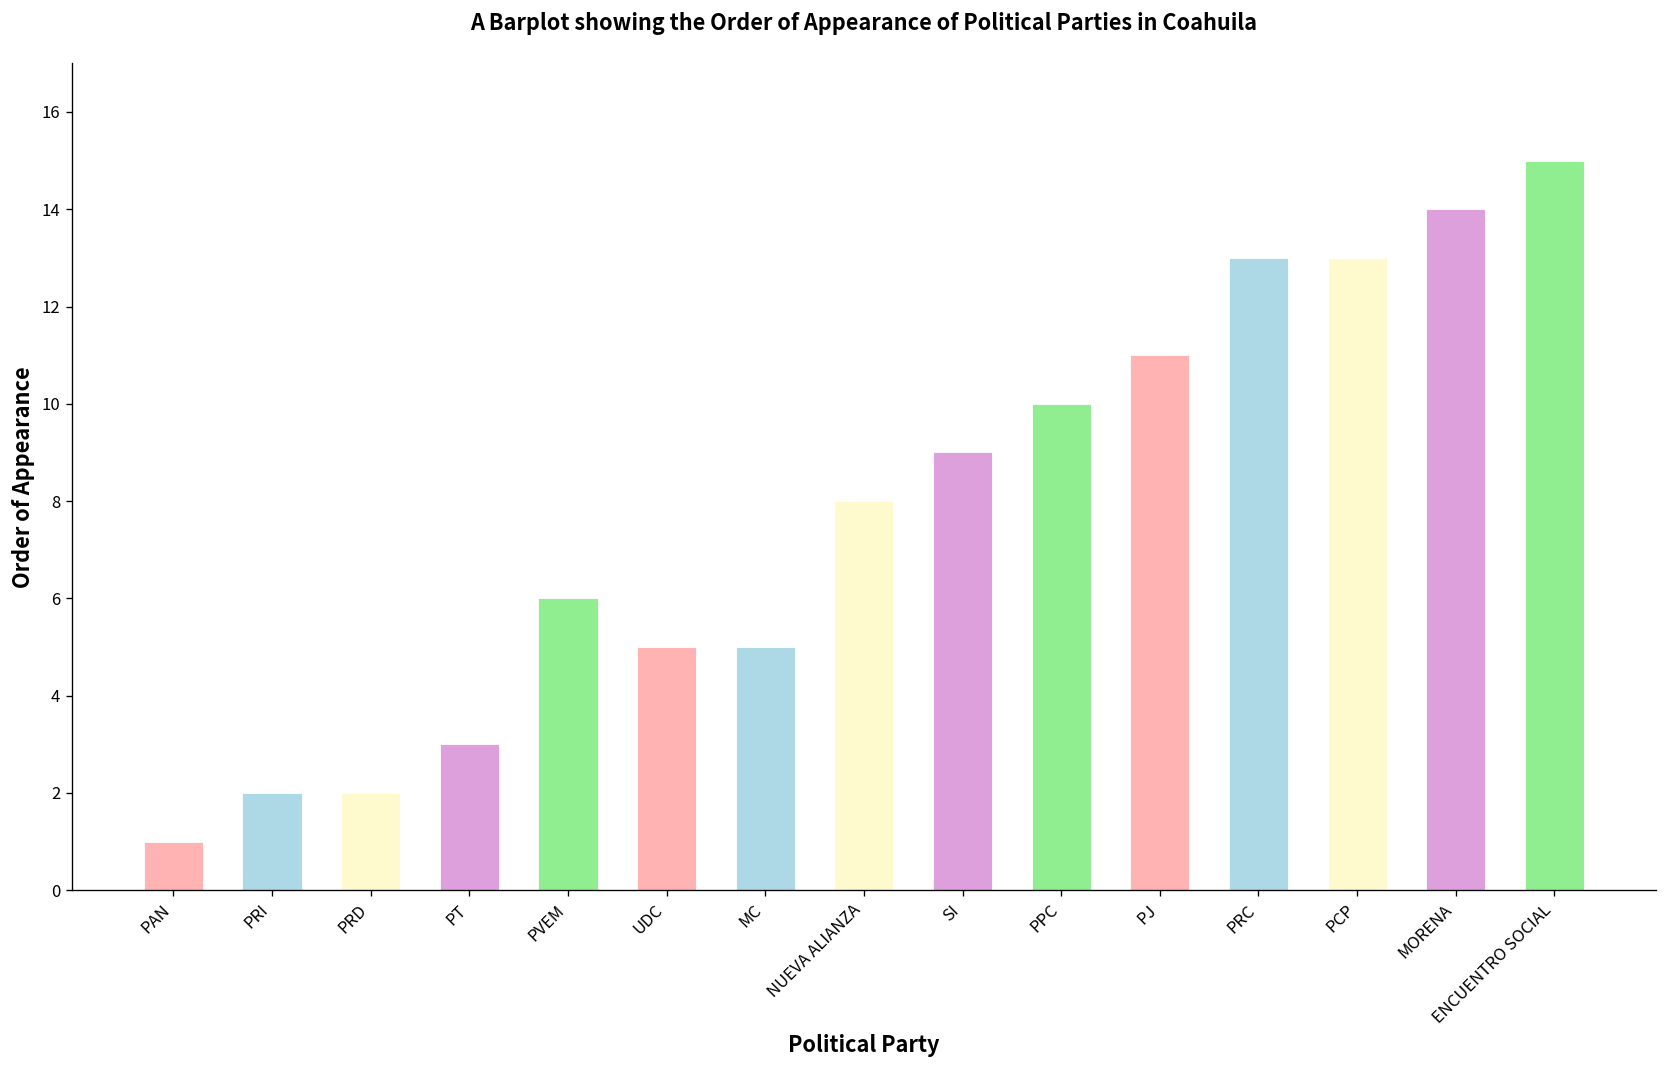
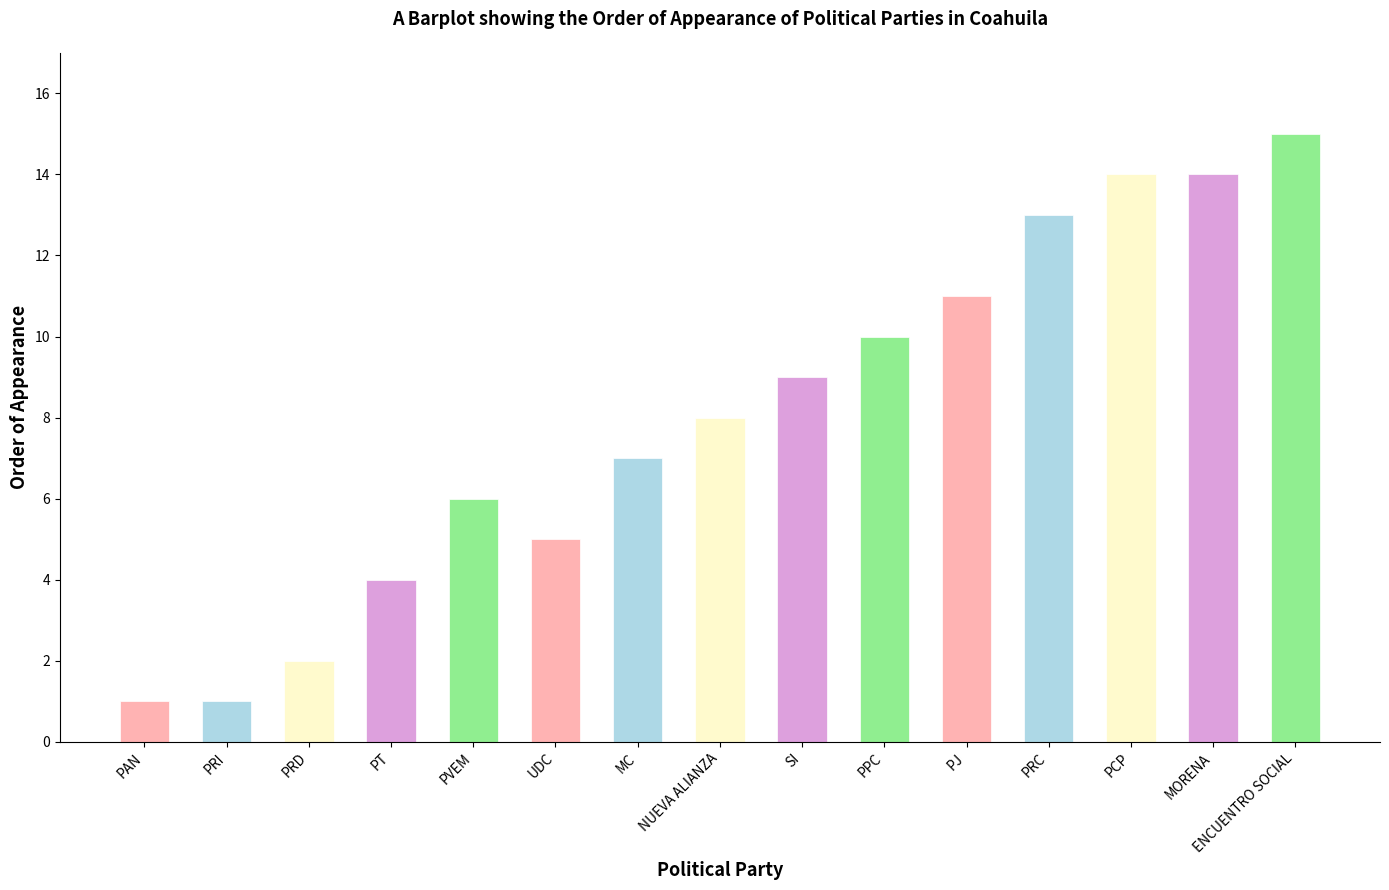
  {
    "PAN": 1,
-   "PRI": 2,
+   "PRI": 1,
    "PRD": 2,
-   "PT": 3,
+   "PT": 4,
    "PVEM": 6,
    "UDC": 5,
-   "MC": 5,
+   "MC": 7,
    "NUEVA ALIANZA": 8,
    "SI": 9,
    "PPC": 10,
    "PJ": 11,
    "PRC": 13,
-   "PCP": 13,
+   "PCP": 14,
    "MORENA": 14,
    "ENCUENTRO SOCIAL": 15
  }
